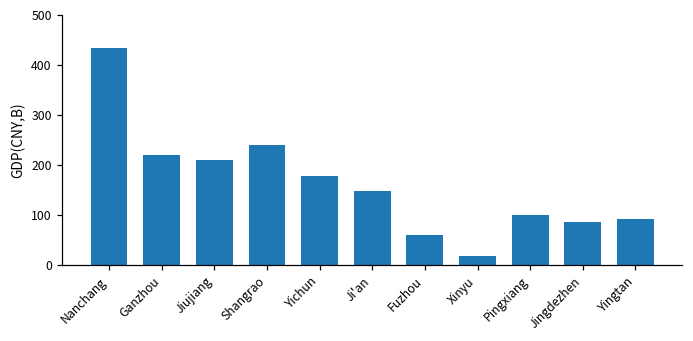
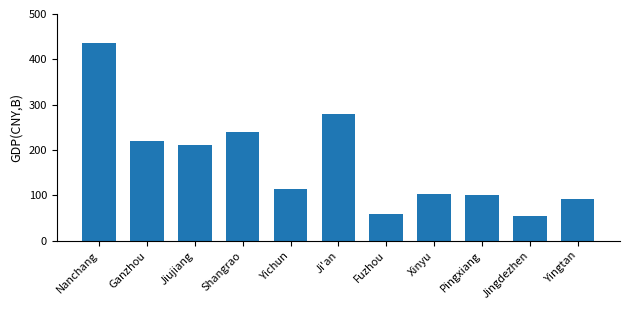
  {
    "Nanchang": 440,
    "Ganzhou": 220,
    "Jiujiang": 210,
    "Shangrao": 240,
-   "Yichun": 180,
-   "Ji'an": 150,
+   "Yichun": 110,
+   "Ji'an": 280,
    "Fuzhou": 60,
-   "Xinyu": 20,
+   "Xinyu": 100,
    "Pingxiang": 100,
-   "Jingdezhen": 80,
+   "Jingdezhen": 60,
    "Yingtan": 90
  }
